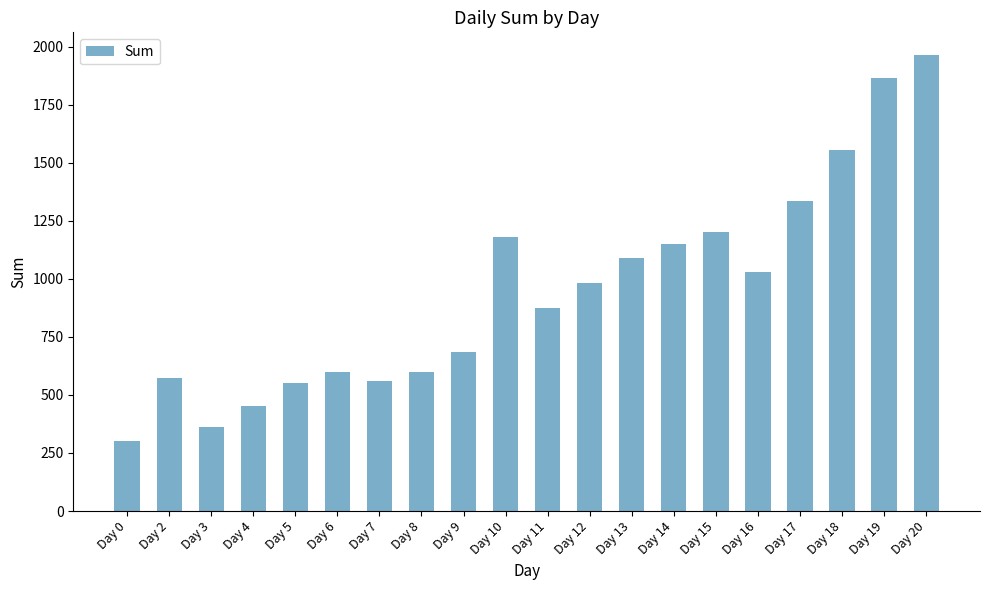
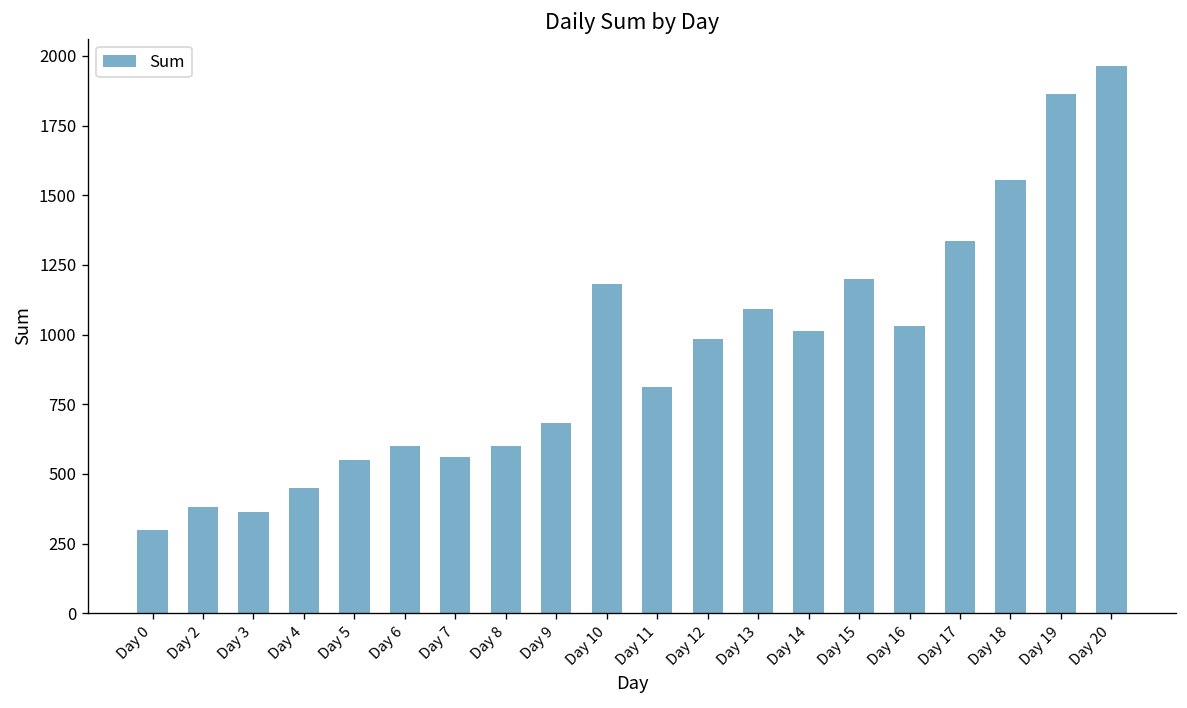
  {
    "Day 0": 300,
-   "Day 2": 570,
+   "Day 2": 380,
    "Day 3": 360,
    "Day 4": 450,
    "Day 5": 550,
    "Day 6": 600,
    "Day 7": 560,
    "Day 8": 600,
    "Day 9": 680,
    "Day 10": 1180,
-   "Day 11": 870,
+   "Day 11": 810,
    "Day 12": 980,
    "Day 13": 1090,
-   "Day 14": 1150,
+   "Day 14": 1010,
    "Day 15": 1200,
    "Day 16": 1030,
    "Day 17": 1330,
    "Day 18": 1560,
    "Day 19": 1860,
    "Day 20": 1960
  }
